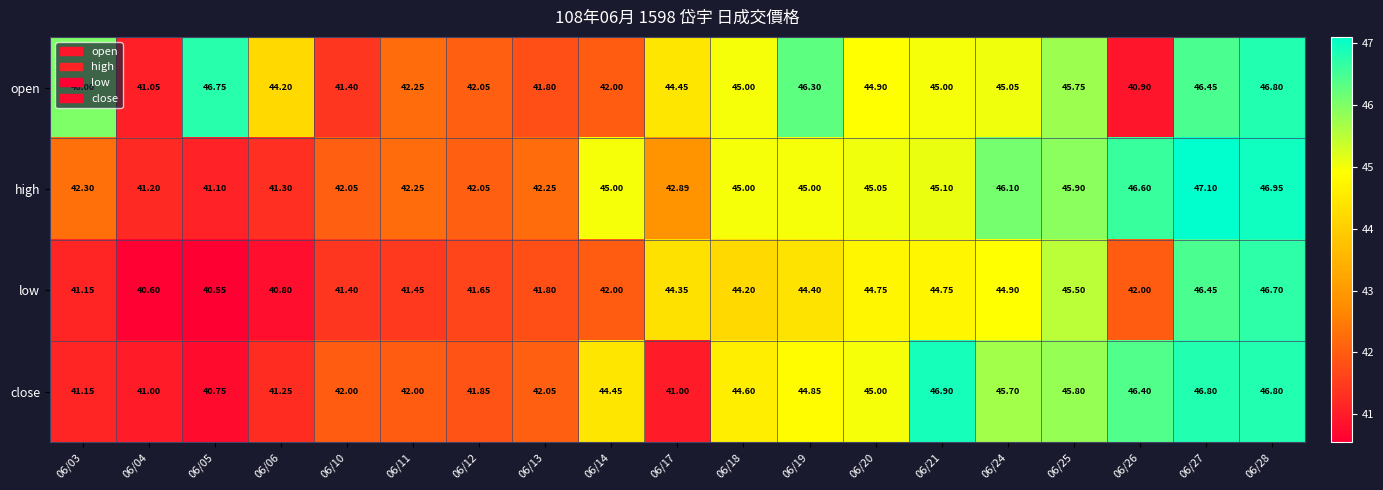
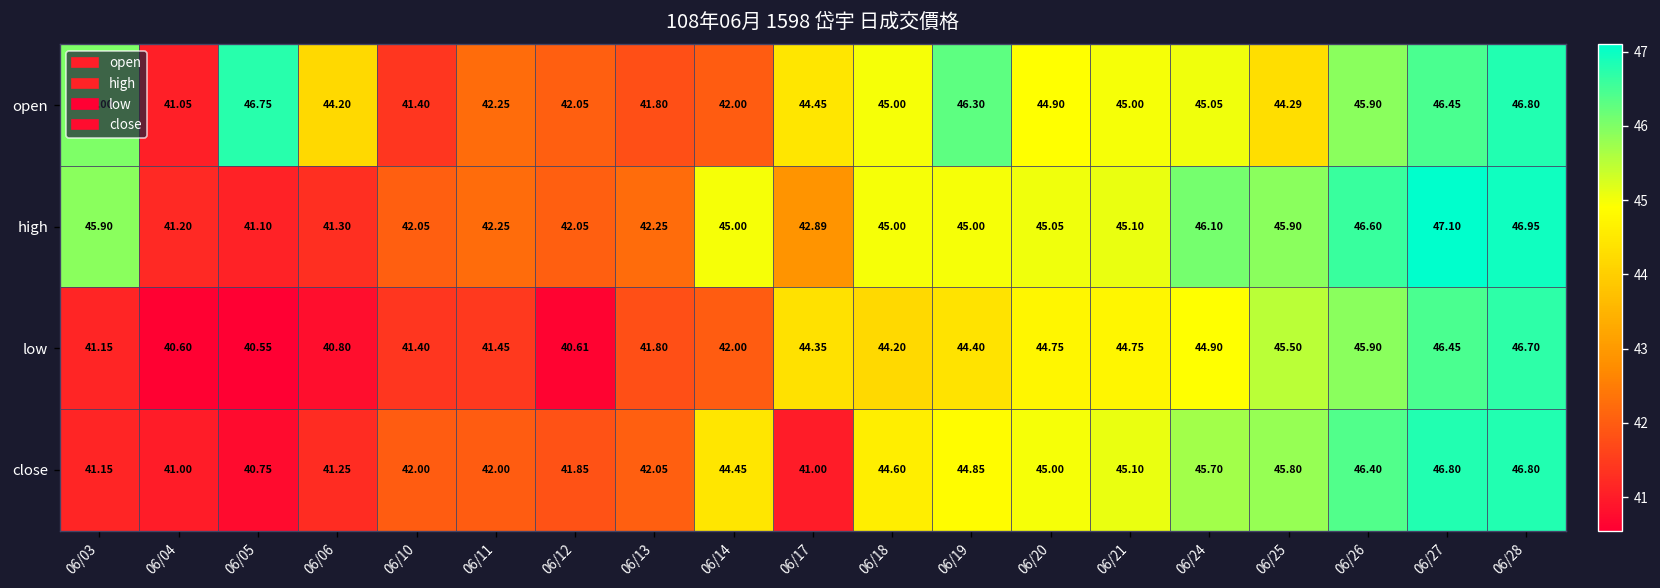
  {
    "open": {
      "06/04": 41.05,
      "06/05": 46.75,
      "06/06": 44.20,
      "06/10": 41.40,
      "06/11": 42.25,
      "06/12": 42.05,
      "06/13": 41.80,
      "06/14": 42.00,
      "06/17": 44.45,
      "06/18": 45.00,
      "06/19": 46.30,
      "06/20": 44.90,
      "06/21": 45.00,
      "06/24": 45.05,
-     "06/25": 45.75,
-     "06/26": 40.90,
+     "06/25": 44.29,
+     "06/26": 45.90,
      "06/27": 46.45,
      "06/28": 46.80
    },
    "high": {
-     "06/03": 42.30,
+     "06/03": 45.90,
      "06/04": 41.20,
      "06/05": 41.10,
      "06/06": 41.30,
      "06/10": 42.05,
      "06/11": 42.25,
      "06/12": 42.05,
      "06/13": 42.25,
      "06/14": 45.00,
      "06/17": 42.89,
      "06/18": 45.00,
      "06/19": 45.00,
      "06/20": 45.05,
      "06/21": 45.10,
      "06/24": 46.10,
      "06/25": 45.90,
      "06/26": 46.60,
      "06/27": 47.10,
      "06/28": 46.95
    },
    "low": {
      "06/03": 41.15,
      "06/04": 40.60,
      "06/05": 40.55,
      "06/06": 40.80,
      "06/10": 41.40,
      "06/11": 41.45,
-     "06/12": 41.65,
+     "06/12": 40.61,
      "06/13": 41.80,
      "06/14": 42.00,
      "06/17": 44.35,
      "06/18": 44.20,
      "06/19": 44.40,
      "06/20": 44.75,
      "06/21": 44.75,
      "06/24": 44.90,
      "06/25": 45.50,
-     "06/26": 42.00,
+     "06/26": 45.90,
      "06/27": 46.45,
      "06/28": 46.70
    },
    "close": {
      "06/03": 41.15,
      "06/04": 41.00,
      "06/05": 40.75,
      "06/06": 41.25,
      "06/10": 42.00,
      "06/11": 42.00,
      "06/12": 41.85,
      "06/13": 42.05,
      "06/14": 44.45,
      "06/17": 41.00,
      "06/18": 44.60,
      "06/19": 44.85,
      "06/20": 45.00,
-     "06/21": 46.90,
+     "06/21": 45.10,
      "06/24": 45.70,
      "06/25": 45.80,
      "06/26": 46.40,
      "06/27": 46.80,
      "06/28": 46.80
    }
  }
